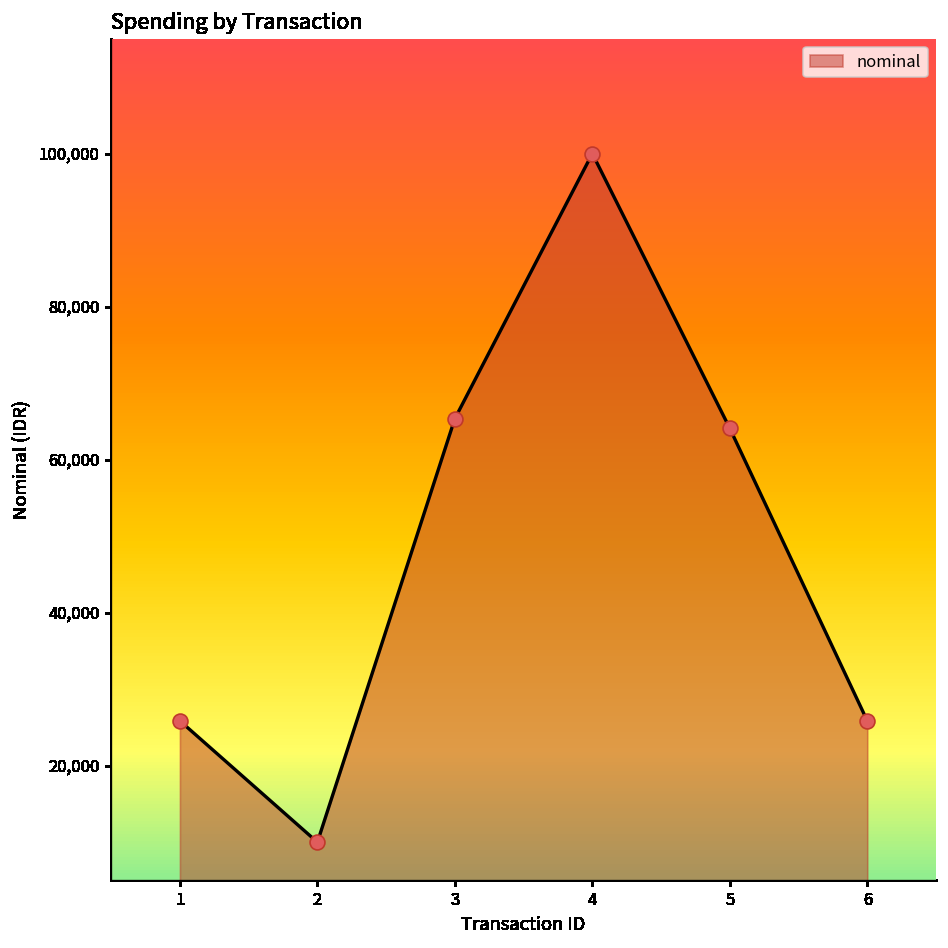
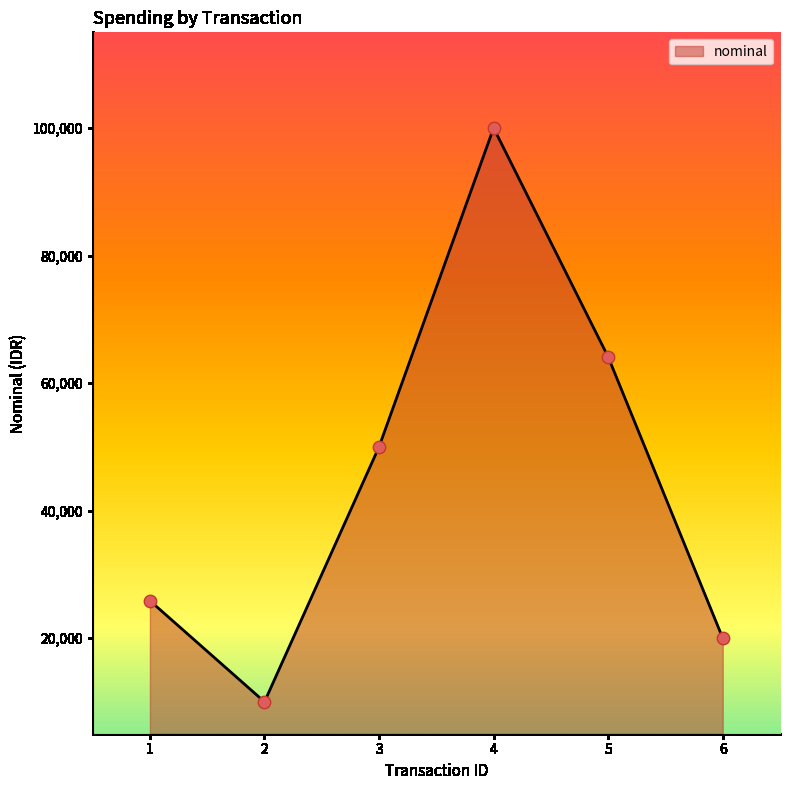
  {
    "1": "26,000",
    "2": "10,000",
-   "3": "65,000",
+   "3": "50,000",
    "4": "100,000",
    "5": "64,000",
-   "6": "26,000"
+   "6": "20,000"
  }
